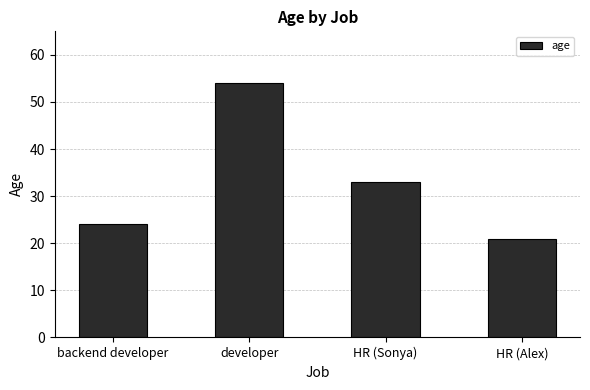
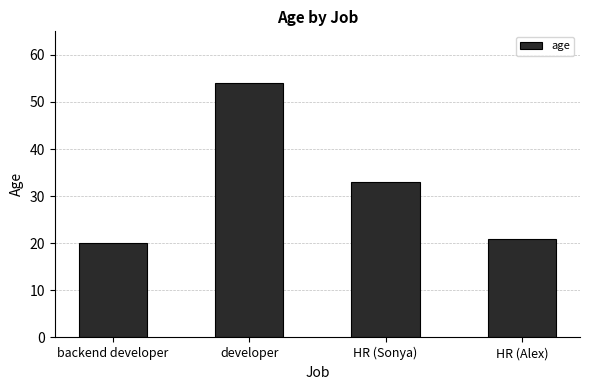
  {
-   "backend developer": 24,
+   "backend developer": 20,
    "developer": 54,
    "HR (Sonya)": 33,
    "HR (Alex)": 21
  }
